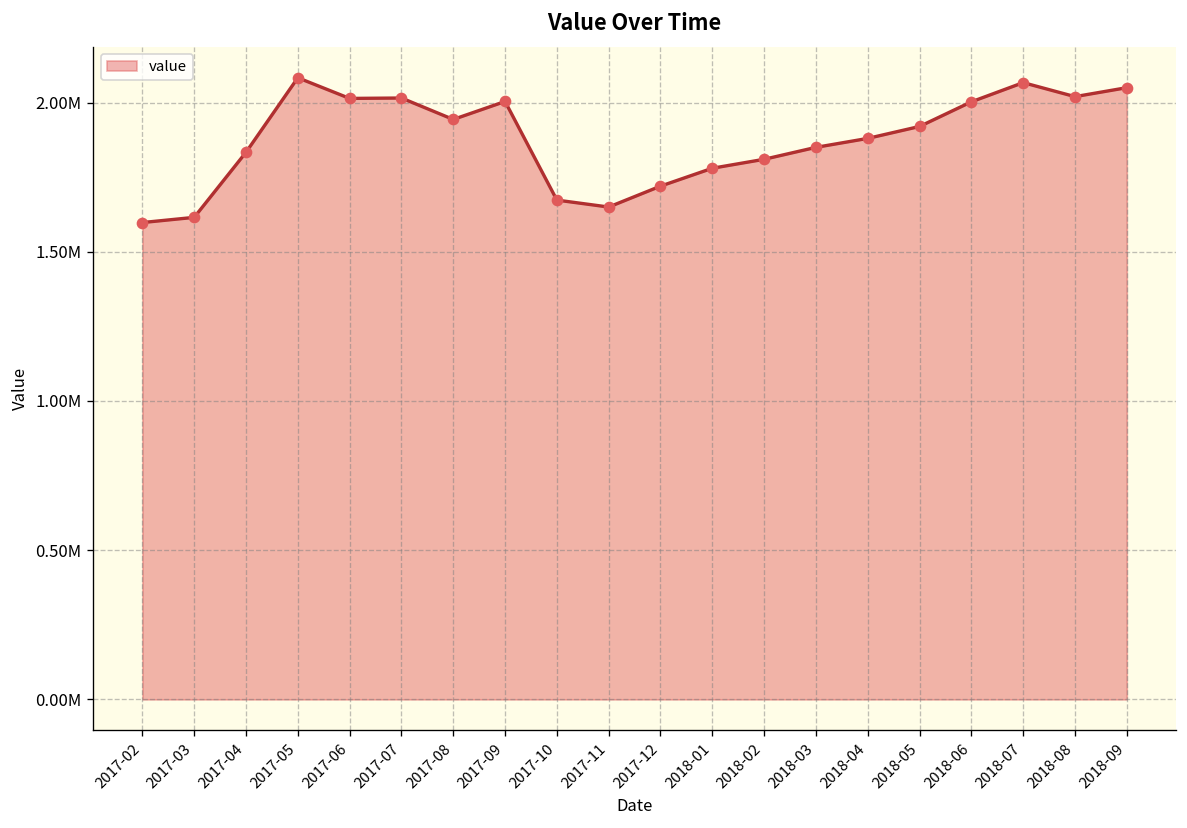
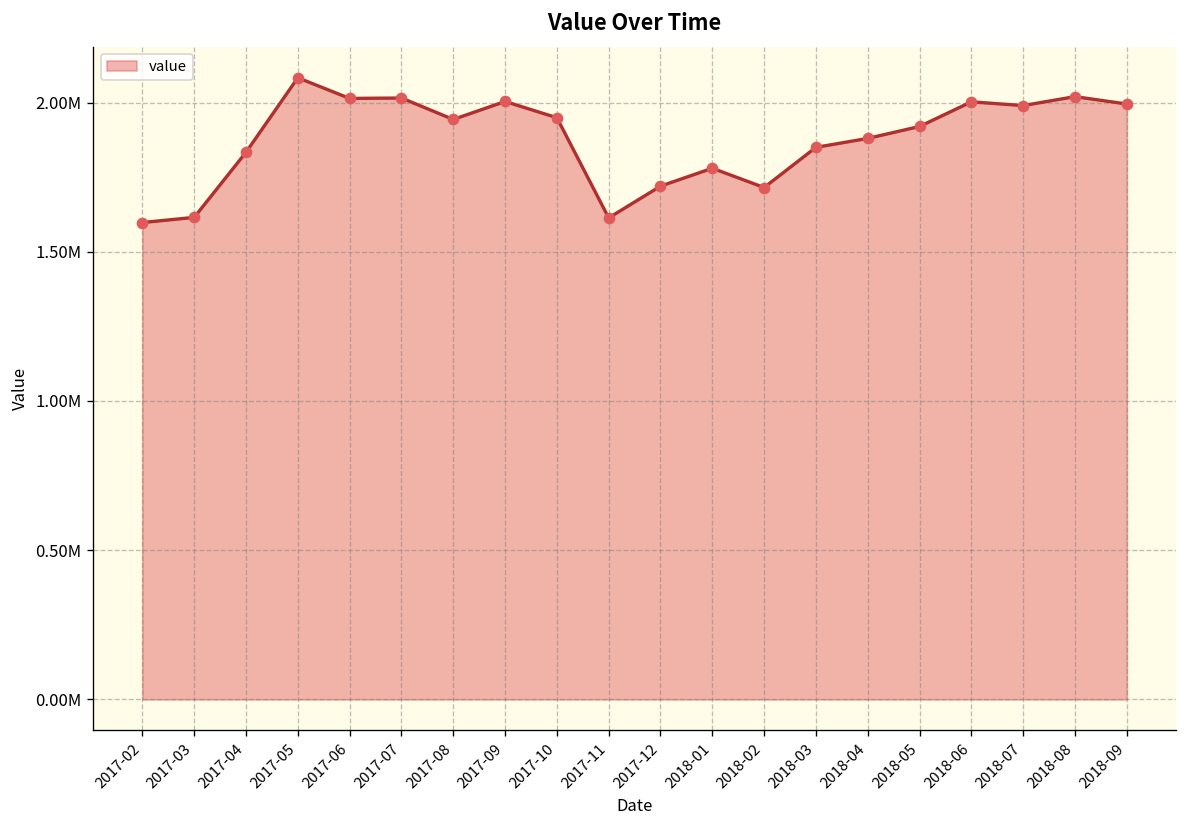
  {
    "2017-02": 1600000,
    "2017-03": 1620000,
    "2017-04": 1830000,
    "2017-05": 2080000,
    "2017-06": 2010000,
    "2017-07": 2020000,
    "2017-08": 1940000,
    "2017-09": 2000000,
-   "2017-10": 1670000,
-   "2017-11": 1650000,
+   "2017-10": 1950000,
+   "2017-11": 1610000,
    "2017-12": 1720000,
    "2018-01": 1780000,
-   "2018-02": 1810000,
+   "2018-02": 1720000,
    "2018-03": 1850000,
    "2018-04": 1880000,
    "2018-05": 1920000,
    "2018-06": 2000000,
-   "2018-07": 2070000,
+   "2018-07": 1990000,
    "2018-08": 2020000,
-   "2018-09": 2050000
+   "2018-09": 2000000
  }
